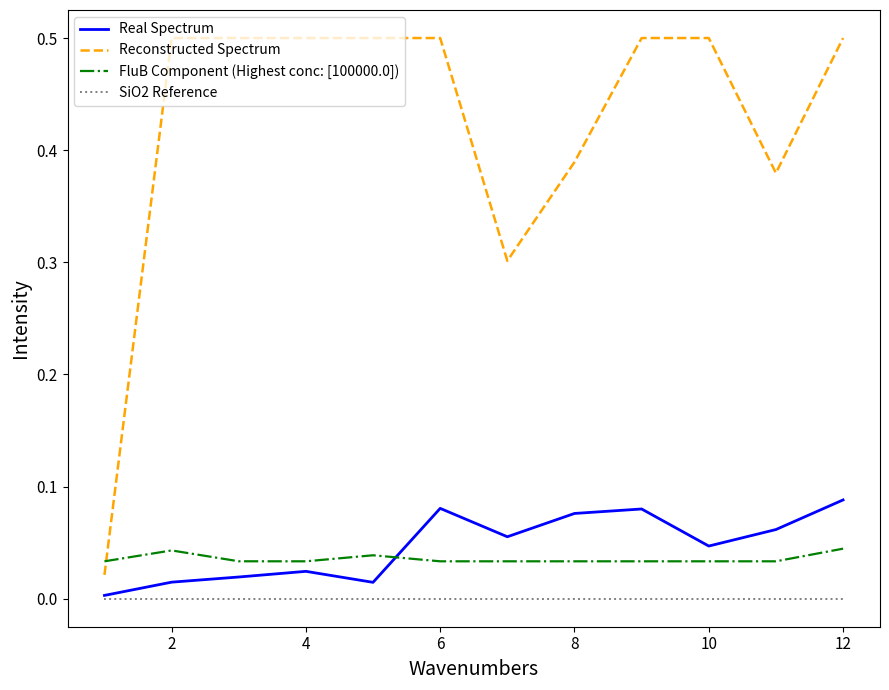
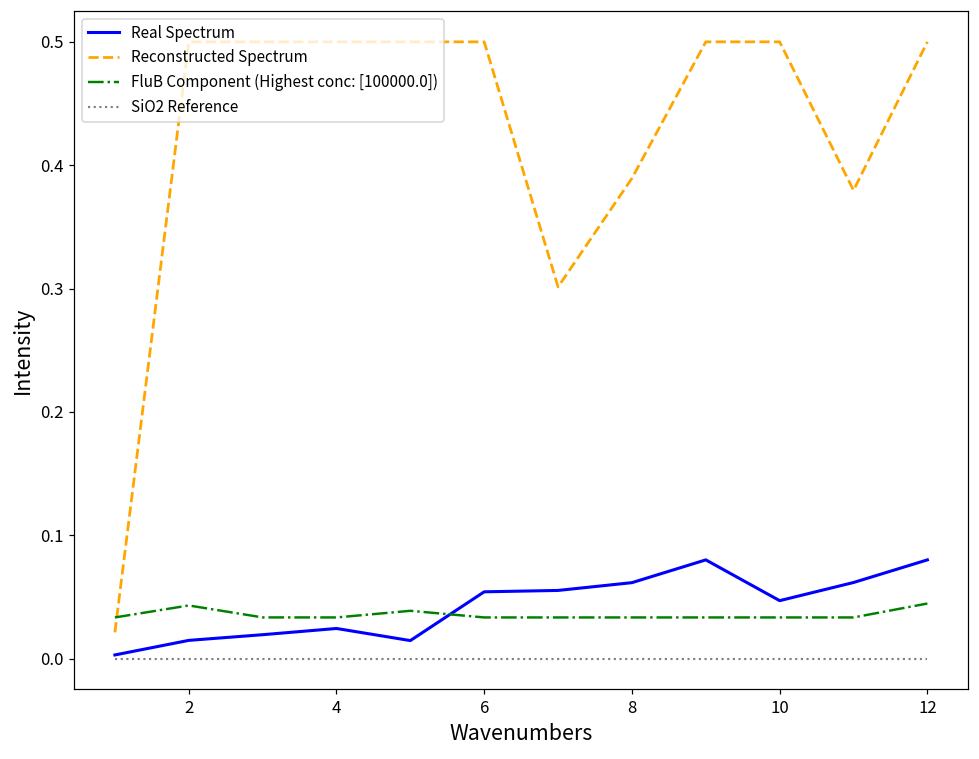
  {
    "Real Spectrum": {
      "2": 0.015,
      "4": 0.024,
-     "6": 0.081,
-     "8": 0.076,
+     "6": 0.054,
+     "8": 0.062,
      "10": 0.047,
-     "12": 0.088
+     "12": 0.080
    },
    "Reconstructed Spectrum": {
      "6": 0.500,
      "8": 0.389,
      "10": 0.500,
      "12": 0.500
    },
    "FluB Component (Highest conc: [100000.0])": {
      "2": 0.043,
      "4": 0.033,
      "6": 0.033,
      "8": 0.033,
      "10": 0.033,
      "12": 0.045
    },
    "SiO2 Reference": {
      "2": 0.000,
      "4": 0.000,
      "6": 0.000,
      "8": 0.000,
      "10": 0.000,
      "12": 0.000
    }
  }
